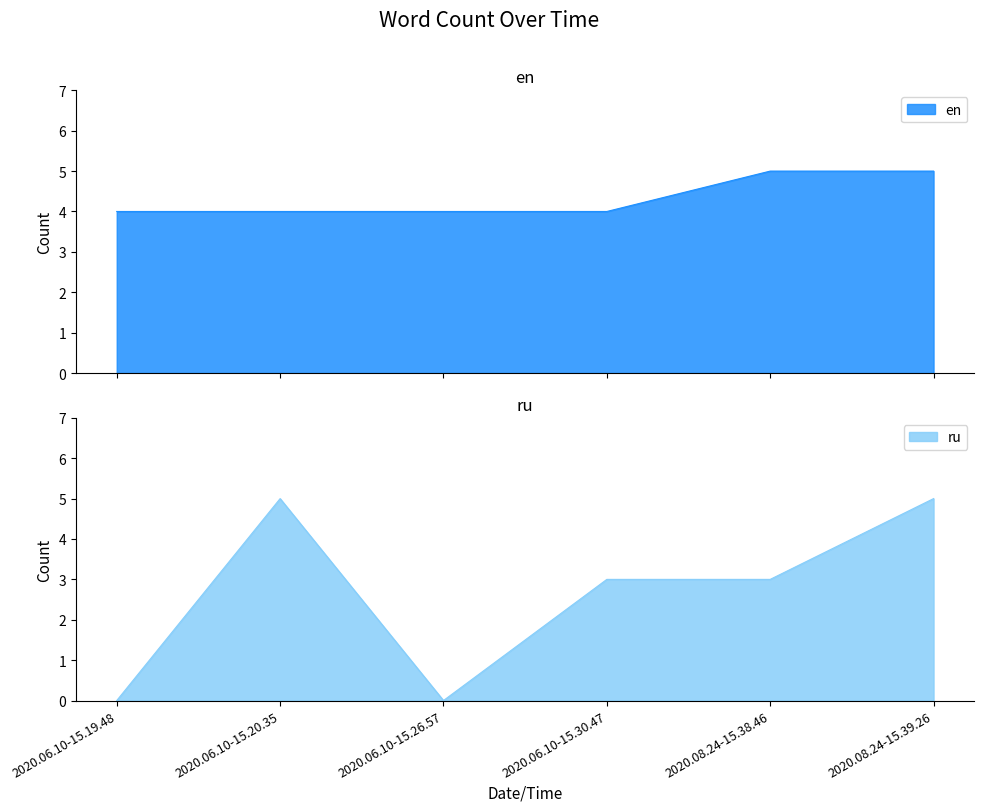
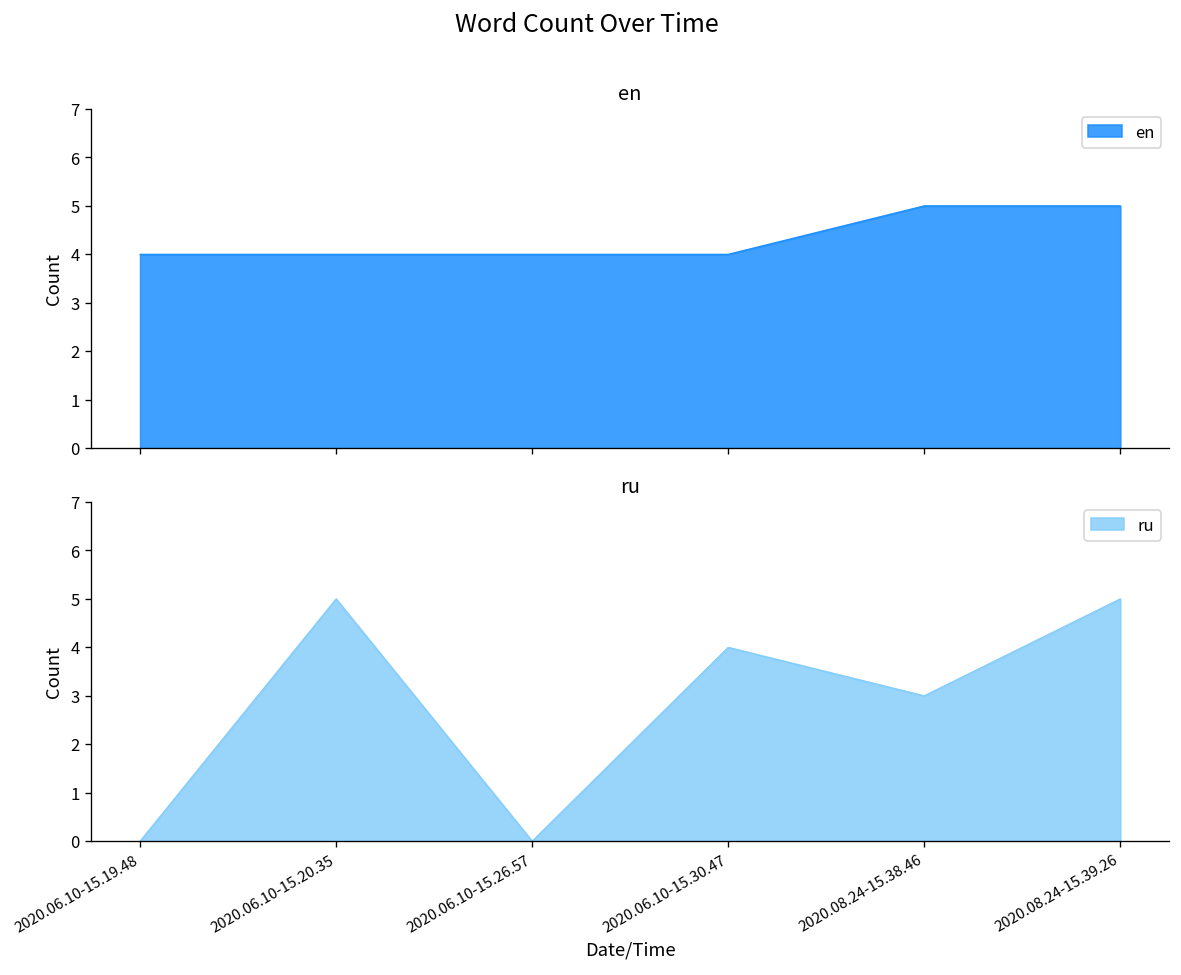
  {
    "ru": {
      "2020.06.10-15.19.48": 0,
      "2020.06.10-15.20.35": 5,
      "2020.06.10-15.26.57": 0,
-     "2020.06.10-15.30.47": 3,
+     "2020.06.10-15.30.47": 4,
      "2020.08.24-15.38.46": 3,
      "2020.08.24-15.39.26": 5
    }
  }
